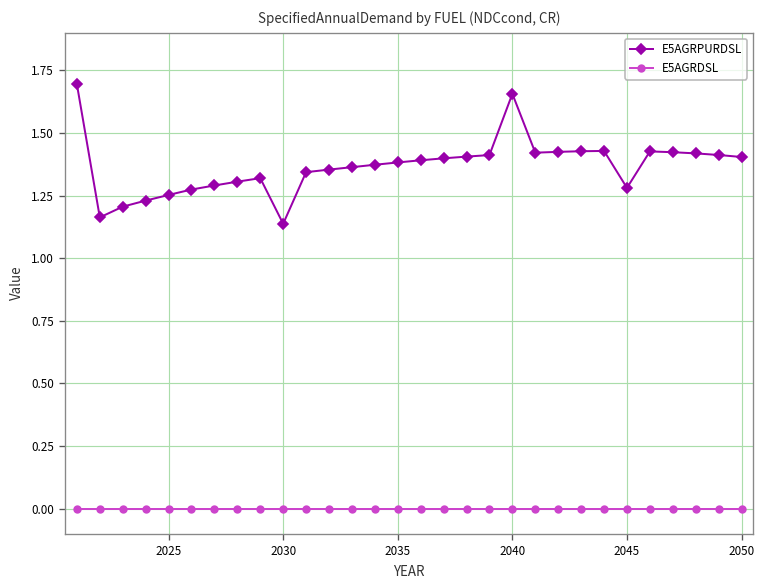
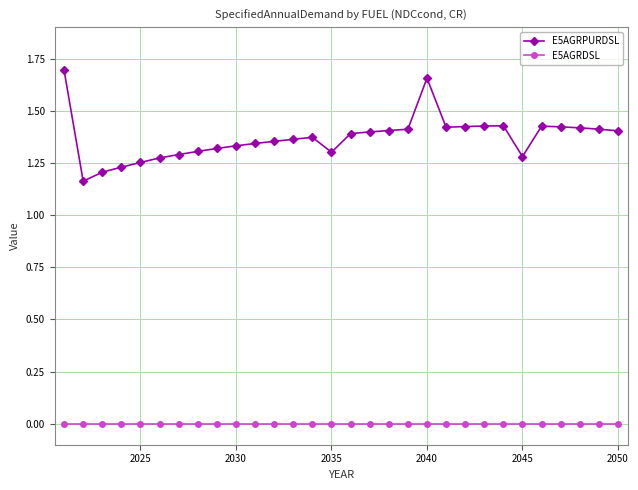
  {
    "E5AGRPURDSL": {
      "2025": 1.25,
-     "2030": 1.14,
-     "2035": 1.38,
+     "2030": 1.33,
+     "2035": 1.30,
      "2040": 1.66,
      "2045": 1.28,
      "2050": 1.40
    },
    "E5AGRDSL": {
      "2025": 0.00,
      "2030": 0.00,
      "2035": 0.00,
      "2040": 0.00,
      "2045": 0.00,
      "2050": 0.00
    }
  }
